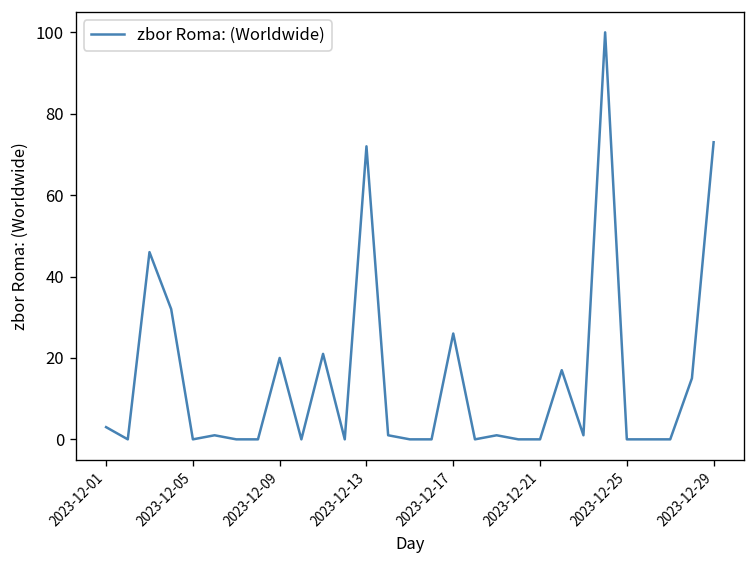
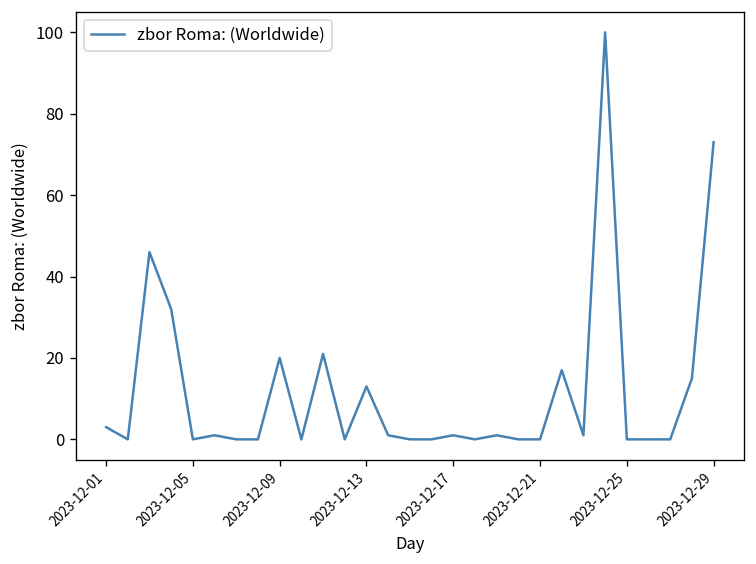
  {
    "2023-12-01": 3,
    "2023-12-05": 0,
    "2023-12-09": 20,
-   "2023-12-13": 72,
-   "2023-12-17": 26,
+   "2023-12-13": 13,
+   "2023-12-17": 1,
    "2023-12-21": 0,
    "2023-12-25": 0,
    "2023-12-29": 73
  }
